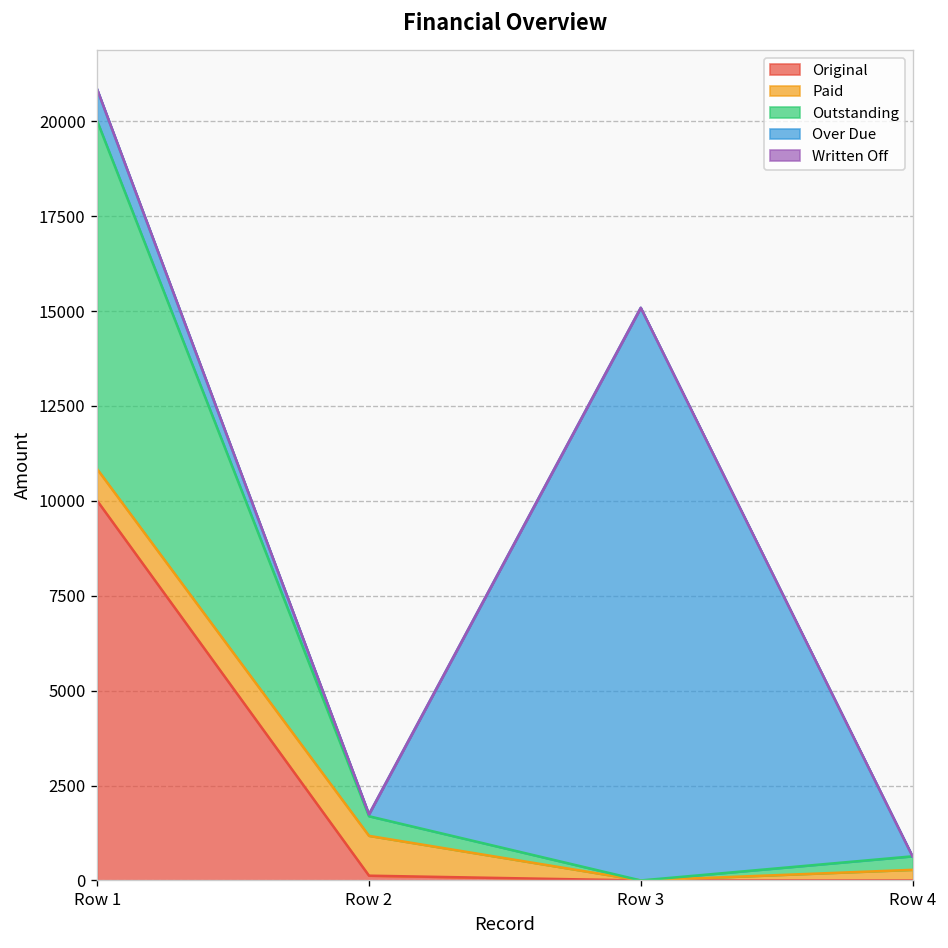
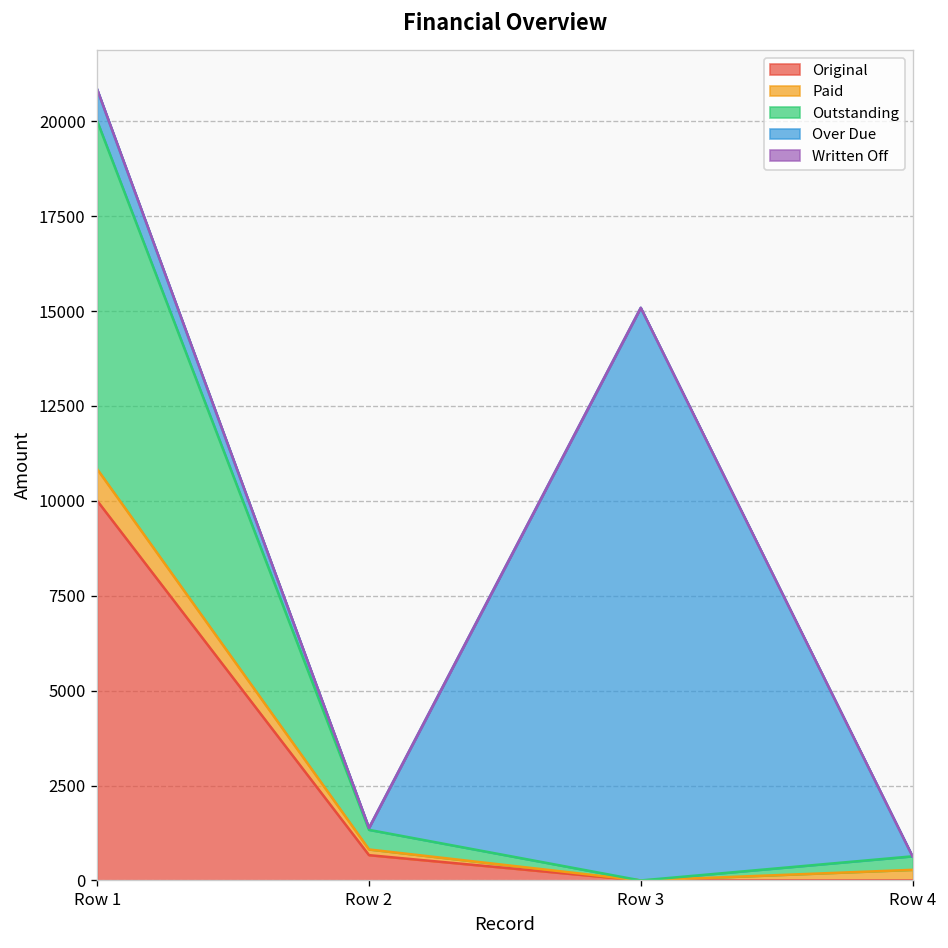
  {
    "Original": {
      "Row 1": 10000,
-     "Row 2": 100,
+     "Row 2": 700,
      "Row 4": 0
    },
    "Paid": {
      "Row 1": 800,
-     "Row 2": 1000,
+     "Row 2": 200,
      "Row 4": 300
    },
    "Outstanding": {
      "Row 1": 9200
    }
  }
